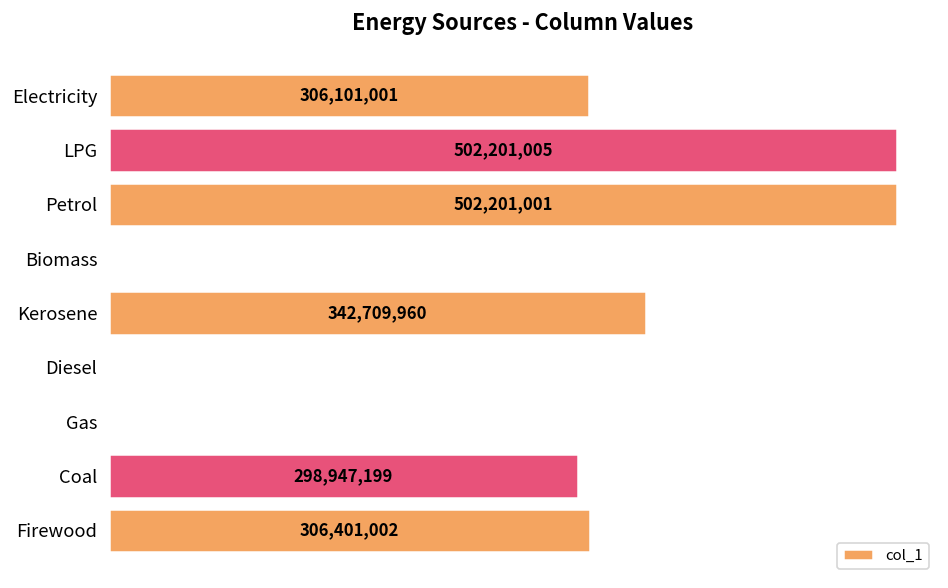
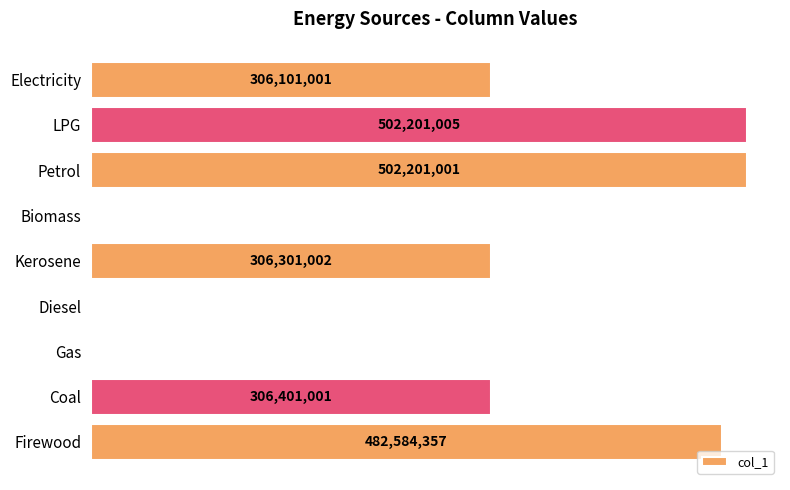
  {
    "Electricity": "306,101,001",
    "LPG": "502,201,005",
    "Petrol": "502,201,001",
-   "Kerosene": "342,709,960",
-   "Coal": "298,947,199",
-   "Firewood": "306,401,002"
+   "Kerosene": "306,301,002",
+   "Coal": "306,401,001",
+   "Firewood": "482,584,357"
  }
